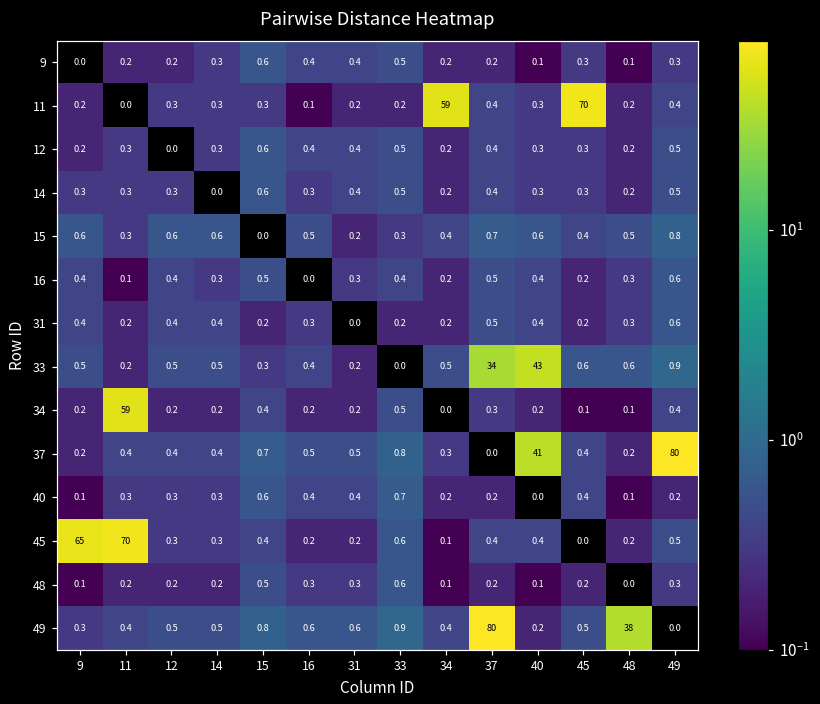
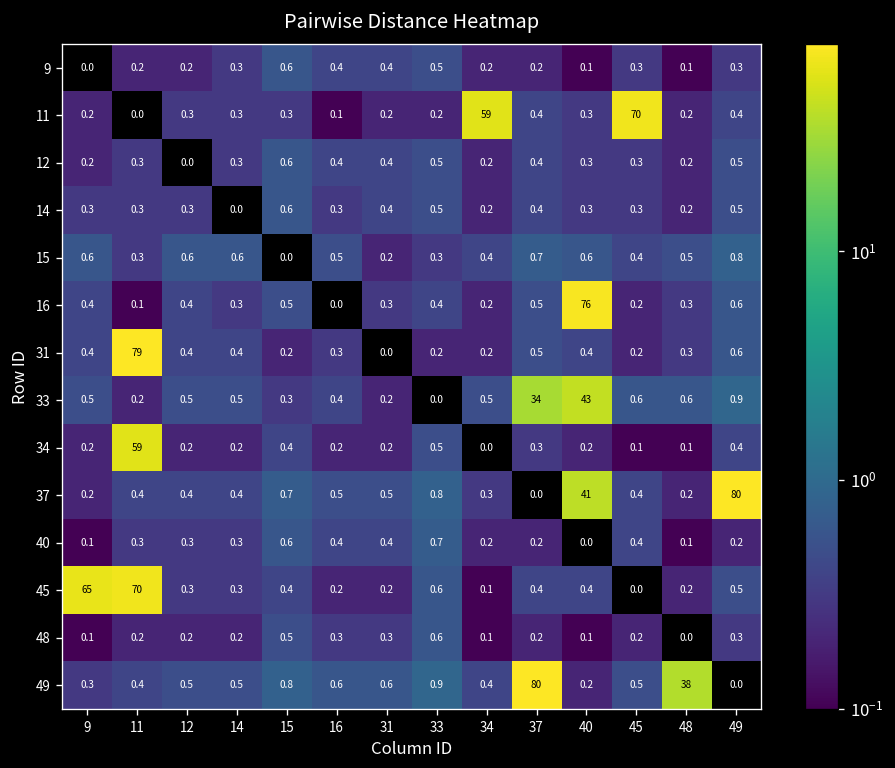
  {
    "9": {
      "9": 0.0,
      "11": 0.2,
      "12": 0.2,
      "14": 0.3,
      "15": 0.6,
      "16": 0.4,
      "31": 0.4,
      "33": 0.5,
      "34": 0.2,
      "37": 0.2,
      "40": 0.1,
      "45": 0.3,
      "48": 0.1,
      "49": 0.3
    },
    "11": {
      "9": 0.2,
      "11": 0.0,
      "12": 0.3,
      "14": 0.3,
      "15": 0.3,
      "16": 0.1,
      "31": 0.2,
      "33": 0.2,
      "34": 59,
      "37": 0.4,
      "40": 0.3,
      "45": 70,
      "48": 0.2,
      "49": 0.4
    },
    "12": {
      "9": 0.2,
      "11": 0.3,
      "12": 0.0,
      "14": 0.3,
      "15": 0.6,
      "16": 0.4,
      "31": 0.4,
      "33": 0.5,
      "34": 0.2,
      "37": 0.4,
      "40": 0.3,
      "45": 0.3,
      "48": 0.2,
      "49": 0.5
    },
    "14": {
      "9": 0.3,
      "11": 0.3,
      "12": 0.3,
      "14": 0.0,
      "15": 0.6,
      "16": 0.3,
      "31": 0.4,
      "33": 0.5,
      "34": 0.2,
      "37": 0.4,
      "40": 0.3,
      "45": 0.3,
      "48": 0.2,
      "49": 0.5
    },
    "15": {
      "9": 0.6,
      "11": 0.3,
      "12": 0.6,
      "14": 0.6,
      "15": 0.0,
      "16": 0.5,
      "31": 0.2,
      "33": 0.3,
      "34": 0.4,
      "37": 0.7,
      "40": 0.6,
      "45": 0.4,
      "48": 0.5,
      "49": 0.8
    },
    "16": {
      "9": 0.4,
      "11": 0.1,
      "12": 0.4,
      "14": 0.3,
      "15": 0.5,
      "16": 0.0,
      "31": 0.3,
      "33": 0.4,
      "34": 0.2,
      "37": 0.5,
-     "40": 0.4,
+     "40": 76,
      "45": 0.2,
      "48": 0.3,
      "49": 0.6
    },
    "31": {
      "9": 0.4,
-     "11": 0.2,
+     "11": 79,
      "12": 0.4,
      "14": 0.4,
      "15": 0.2,
      "16": 0.3,
      "31": 0.0,
      "33": 0.2,
      "34": 0.2,
      "37": 0.5,
      "40": 0.4,
      "45": 0.2,
      "48": 0.3,
      "49": 0.6
    },
    "33": {
      "9": 0.5,
      "11": 0.2,
      "12": 0.5,
      "14": 0.5,
      "15": 0.3,
      "16": 0.4,
      "31": 0.2,
      "33": 0.0,
      "34": 0.5,
      "37": 34,
      "40": 43,
      "45": 0.6,
      "48": 0.6,
      "49": 0.9
    },
    "34": {
      "9": 0.2,
      "11": 59,
      "12": 0.2,
      "14": 0.2,
      "15": 0.4,
      "16": 0.2,
      "31": 0.2,
      "33": 0.5,
      "34": 0.0,
      "37": 0.3,
      "40": 0.2,
      "45": 0.1,
      "48": 0.1,
      "49": 0.4
    },
    "37": {
      "9": 0.2,
      "11": 0.4,
      "12": 0.4,
      "14": 0.4,
      "15": 0.7,
      "16": 0.5,
      "31": 0.5,
      "33": 0.8,
      "34": 0.3,
      "37": 0.0,
      "40": 41,
      "45": 0.4,
      "48": 0.2,
      "49": 80
    },
    "40": {
      "9": 0.1,
      "11": 0.3,
      "12": 0.3,
      "14": 0.3,
      "15": 0.6,
      "16": 0.4,
      "31": 0.4,
      "33": 0.7,
      "34": 0.2,
      "37": 0.2,
      "40": 0.0,
      "45": 0.4,
      "48": 0.1,
      "49": 0.2
    },
    "45": {
      "9": 65,
      "11": 70,
      "12": 0.3,
      "14": 0.3,
      "15": 0.4,
      "16": 0.2,
      "31": 0.2,
      "33": 0.6,
      "34": 0.1,
      "37": 0.4,
      "40": 0.4,
      "45": 0.0,
      "48": 0.2,
      "49": 0.5
    },
    "48": {
      "9": 0.1,
      "11": 0.2,
      "12": 0.2,
      "14": 0.2,
      "15": 0.5,
      "16": 0.3,
      "31": 0.3,
      "33": 0.6,
      "34": 0.1,
      "37": 0.2,
      "40": 0.1,
      "45": 0.2,
      "48": 0.0,
      "49": 0.3
    },
    "49": {
      "9": 0.3,
      "11": 0.4,
      "12": 0.5,
      "14": 0.5,
      "15": 0.8,
      "16": 0.6,
      "31": 0.6,
      "33": 0.9,
      "34": 0.4,
      "37": 80,
      "40": 0.2,
      "45": 0.5,
      "48": 38,
      "49": 0.0
    }
  }
